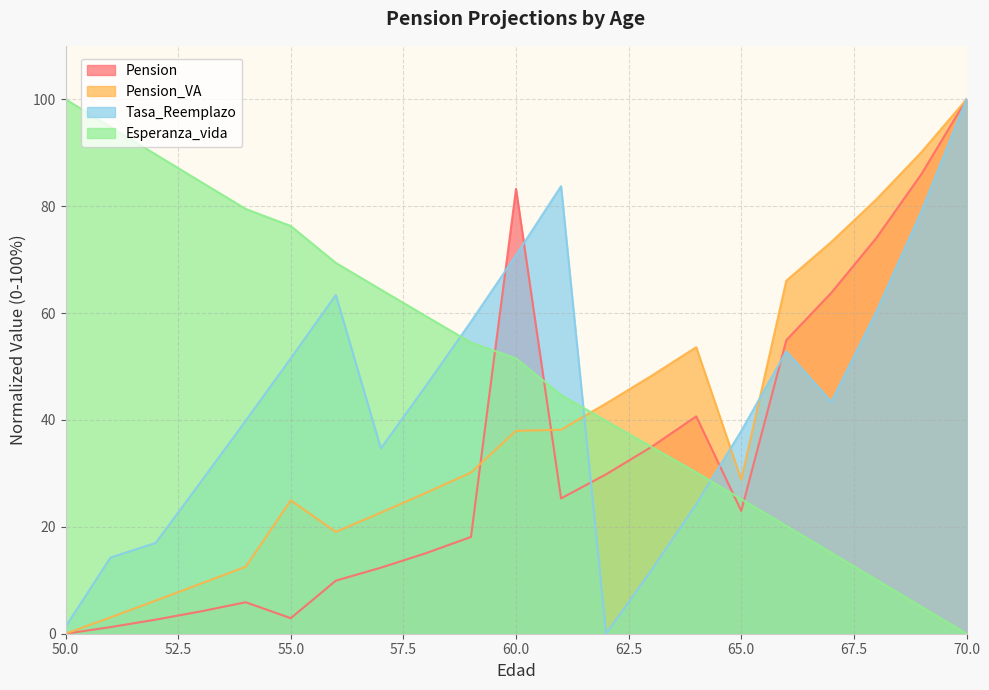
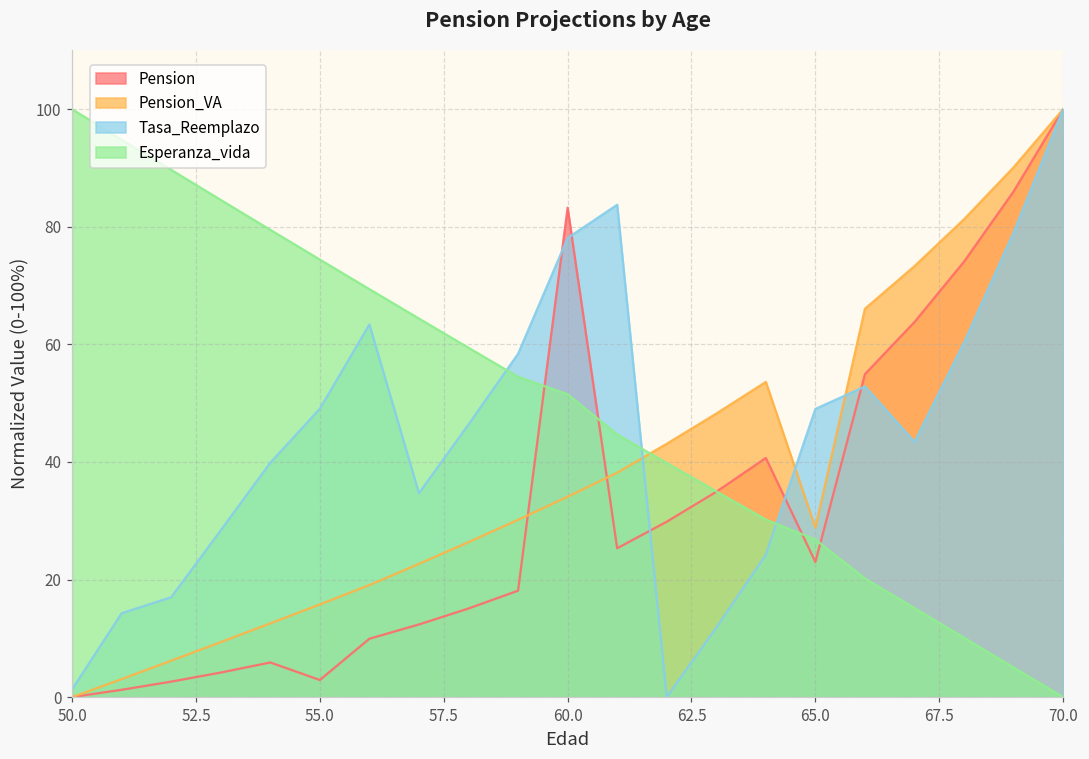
  {
    "Pension": {
      "55.0": 3,
      "60.0": 83,
      "65.0": 23
    },
    "Pension_VA": {
-     "55.0": 25,
-     "60.0": 38,
+     "55.0": 16,
+     "60.0": 34,
      "65.0": 29
    },
    "Tasa_Reemplazo": {
      "50.0": 1,
-     "55.0": 52,
-     "60.0": 71,
-     "65.0": 38
+     "55.0": 49,
+     "60.0": 78,
+     "65.0": 49
    },
    "Esperanza_vida": {
      "50.0": 100,
-     "55.0": 76,
+     "55.0": 74,
      "60.0": 52,
-     "65.0": 25,
+     "65.0": 27,
      "70.0": 0
    }
  }
